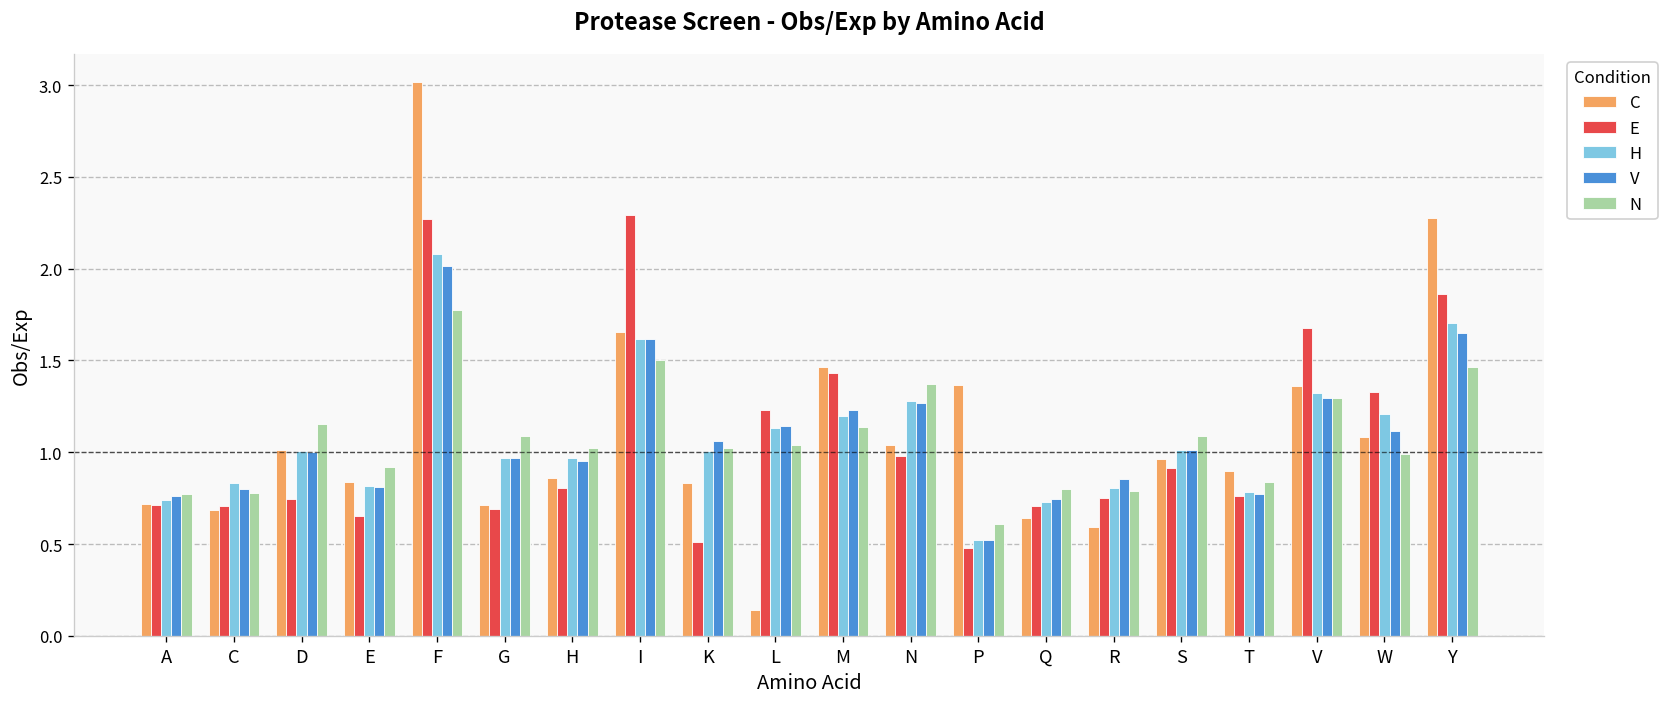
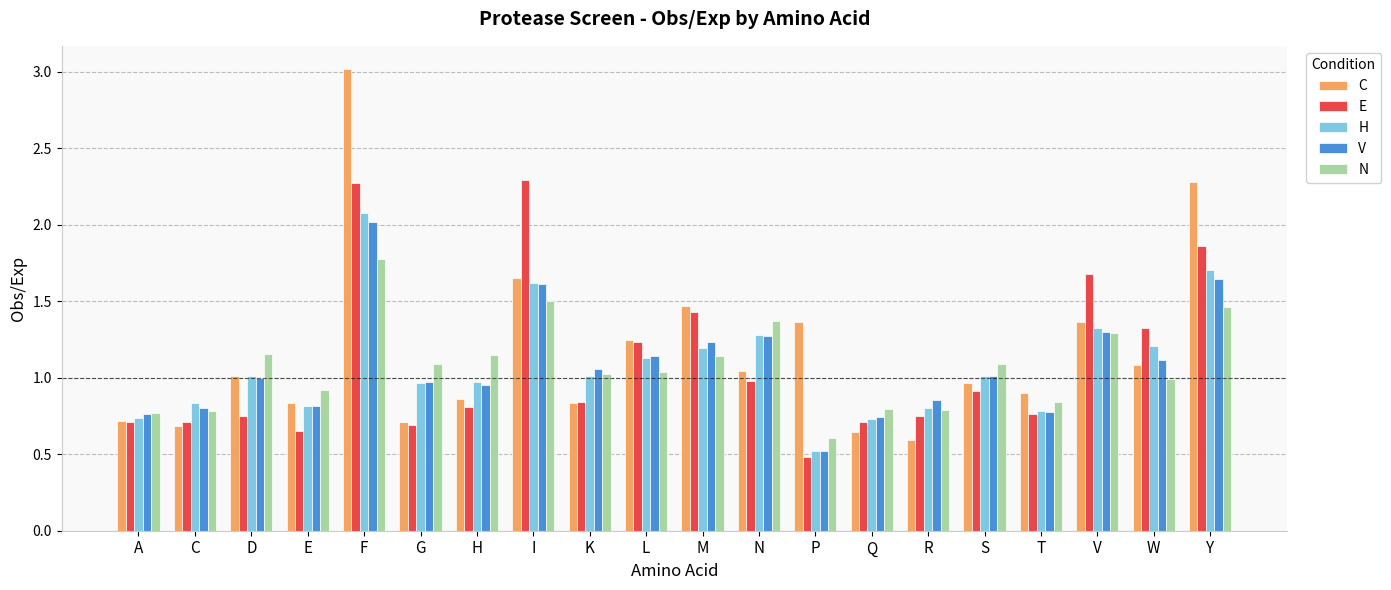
  {
    "C": {
      "A": 0.72,
      "C": 0.69,
      "D": 1.01,
      "E": 0.84,
      "F": 3.02,
      "G": 0.71,
      "H": 0.86,
      "I": 1.65,
      "K": 0.83,
-     "L": 0.14,
+     "L": 1.25,
      "M": 1.47,
      "N": 1.04,
      "P": 1.37,
      "Q": 0.64,
      "R": 0.59,
      "S": 0.97,
      "T": 0.90,
      "V": 1.36,
      "W": 1.08,
      "Y": 2.28
    },
    "E": {
      "A": 0.71,
      "C": 0.71,
      "D": 0.75,
      "E": 0.65,
      "F": 2.27,
      "G": 0.69,
      "H": 0.81,
      "I": 2.30,
-     "K": 0.51,
+     "K": 0.84,
      "L": 1.23,
      "M": 1.43,
      "N": 0.98,
      "P": 0.48,
      "Q": 0.71,
      "R": 0.75,
      "S": 0.92,
      "T": 0.76,
      "V": 1.68,
      "W": 1.33,
      "Y": 1.86
    },
    "H": {
      "A": 0.74,
      "C": 0.83,
      "D": 1.01,
      "E": 0.82,
      "F": 2.08,
      "G": 0.97,
      "H": 0.97,
      "I": 1.62,
      "K": 1.01,
      "L": 1.13,
      "M": 1.20,
      "N": 1.28,
      "P": 0.52,
      "Q": 0.73,
      "R": 0.80,
      "S": 1.01,
      "T": 0.78,
      "V": 1.32,
      "W": 1.21,
      "Y": 1.70
    },
    "V": {
      "A": 0.76,
      "C": 0.80,
      "D": 1.00,
      "E": 0.81,
      "F": 2.02,
      "G": 0.97,
      "H": 0.95,
      "I": 1.62,
      "K": 1.06,
      "L": 1.14,
      "M": 1.23,
      "N": 1.27,
      "P": 0.52,
      "Q": 0.74,
      "R": 0.86,
      "S": 1.01,
      "T": 0.77,
      "V": 1.30,
      "W": 1.12,
      "Y": 1.65
    },
    "N": {
      "A": 0.77,
      "C": 0.78,
      "D": 1.15,
      "E": 0.92,
      "F": 1.77,
      "G": 1.09,
-     "H": 1.02,
+     "H": 1.15,
      "I": 1.50,
      "K": 1.02,
      "L": 1.04,
      "M": 1.14,
      "N": 1.37,
      "P": 0.61,
      "Q": 0.80,
      "R": 0.79,
      "S": 1.09,
      "T": 0.84,
      "V": 1.29,
      "W": 0.99,
      "Y": 1.47
    }
  }
